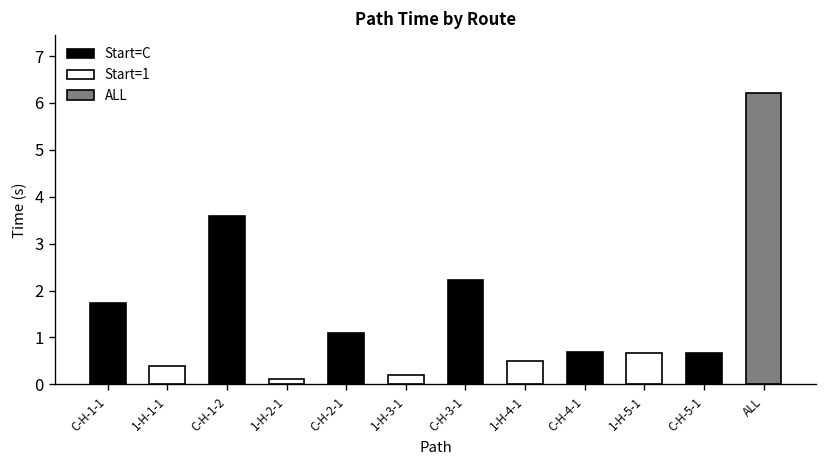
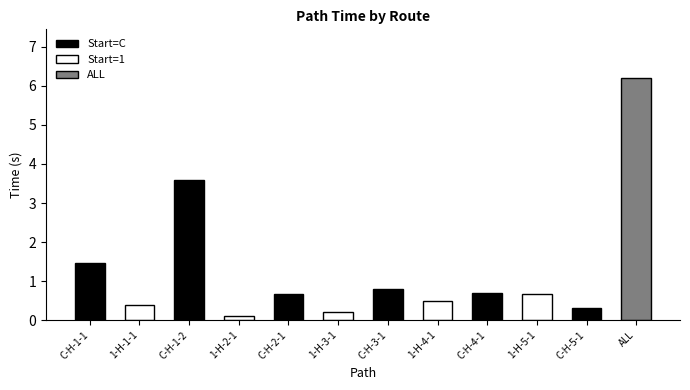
  {
    "Start=C": {
-     "C-H-1-1": 1.7,
+     "C-H-1-1": 1.5,
      "C-H-1-2": 3.6,
-     "C-H-2-1": 1.1,
-     "C-H-3-1": 2.2,
+     "C-H-2-1": 0.7,
+     "C-H-3-1": 0.8,
      "C-H-4-1": 0.7,
-     "C-H-5-1": 0.7
+     "C-H-5-1": 0.3
    },
    "Start=1": {
      "1-H-1-1": 0.4,
      "1-H-2-1": 0.1,
      "1-H-3-1": 0.2,
      "1-H-4-1": 0.5,
      "1-H-5-1": 0.7
    },
    "ALL": {
      "ALL": 6.2
    }
  }
